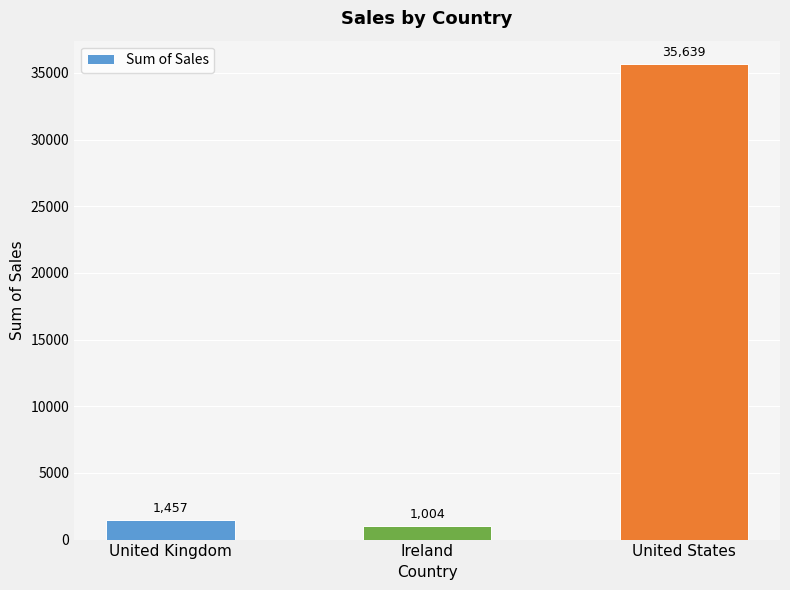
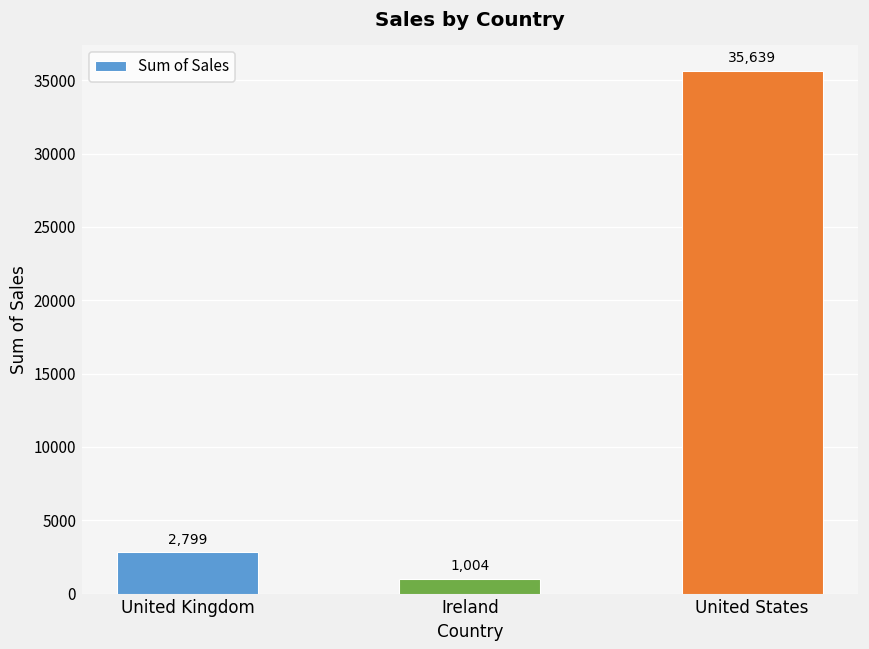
  {
-   "United Kingdom": "1,457",
+   "United Kingdom": "2,799",
    "Ireland": "1,004",
    "United States": "35,639"
  }
